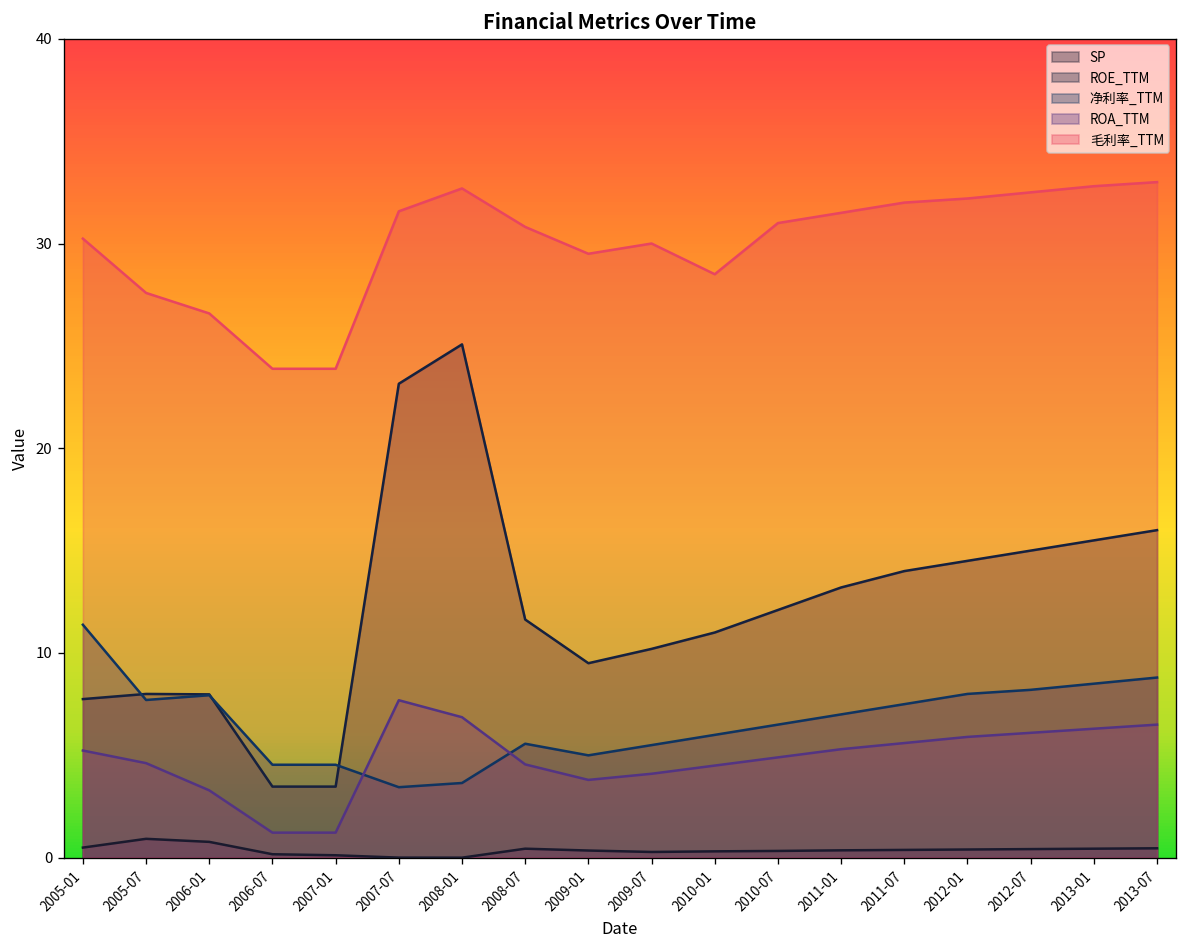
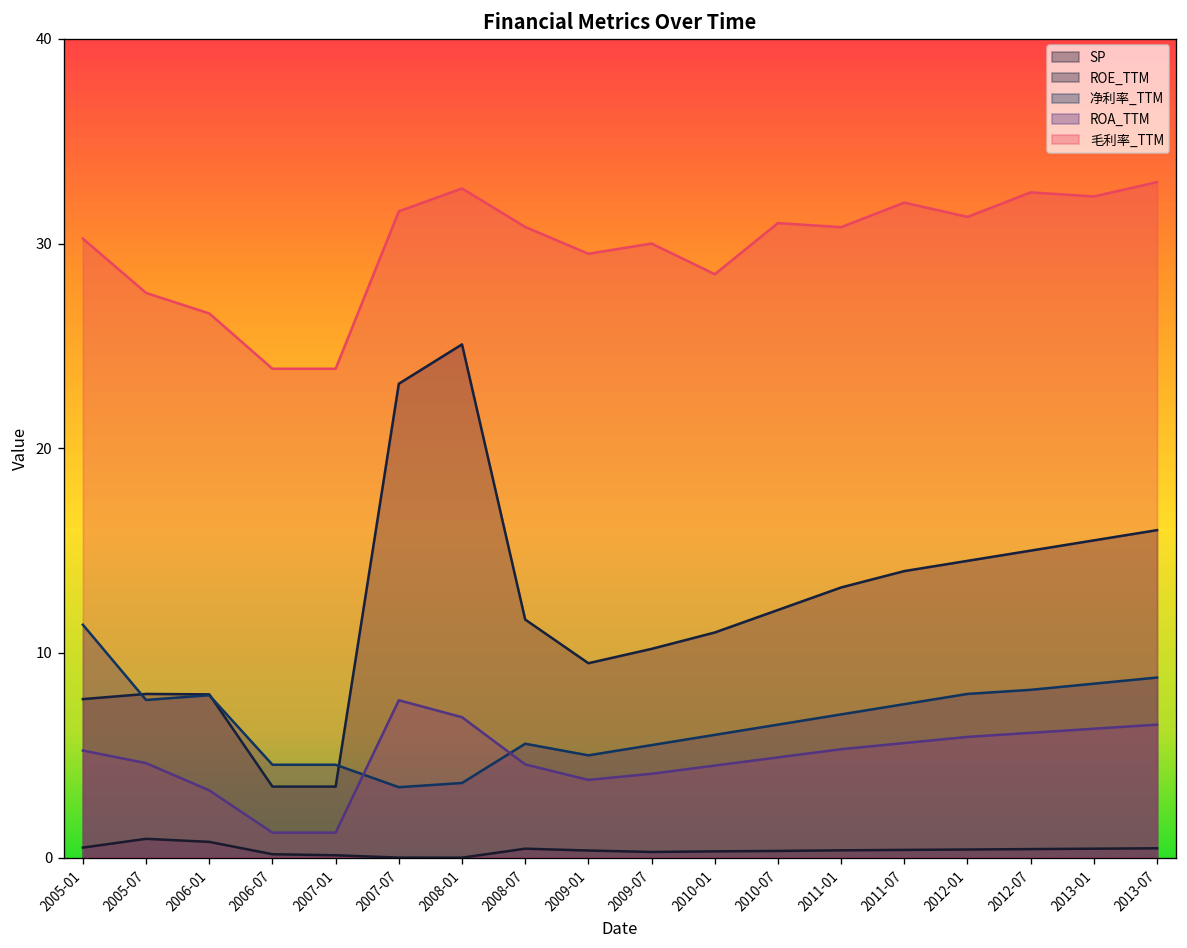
  {
    "毛利率_TTM": {
      "2005-01": 30.2,
      "2005-07": 27.6,
      "2006-01": 26.6,
      "2006-07": 23.9,
      "2007-01": 23.9,
      "2007-07": 31.6,
      "2008-01": 32.7,
      "2008-07": 30.8,
      "2009-01": 29.5,
      "2009-07": 30.0,
      "2010-01": 28.5,
      "2010-07": 31.0,
-     "2011-01": 31.5,
+     "2011-01": 30.8,
      "2011-07": 32.0,
-     "2012-01": 32.2,
+     "2012-01": 31.3,
      "2012-07": 32.5,
-     "2013-01": 32.8,
+     "2013-01": 32.3,
      "2013-07": 33.0
    }
  }
